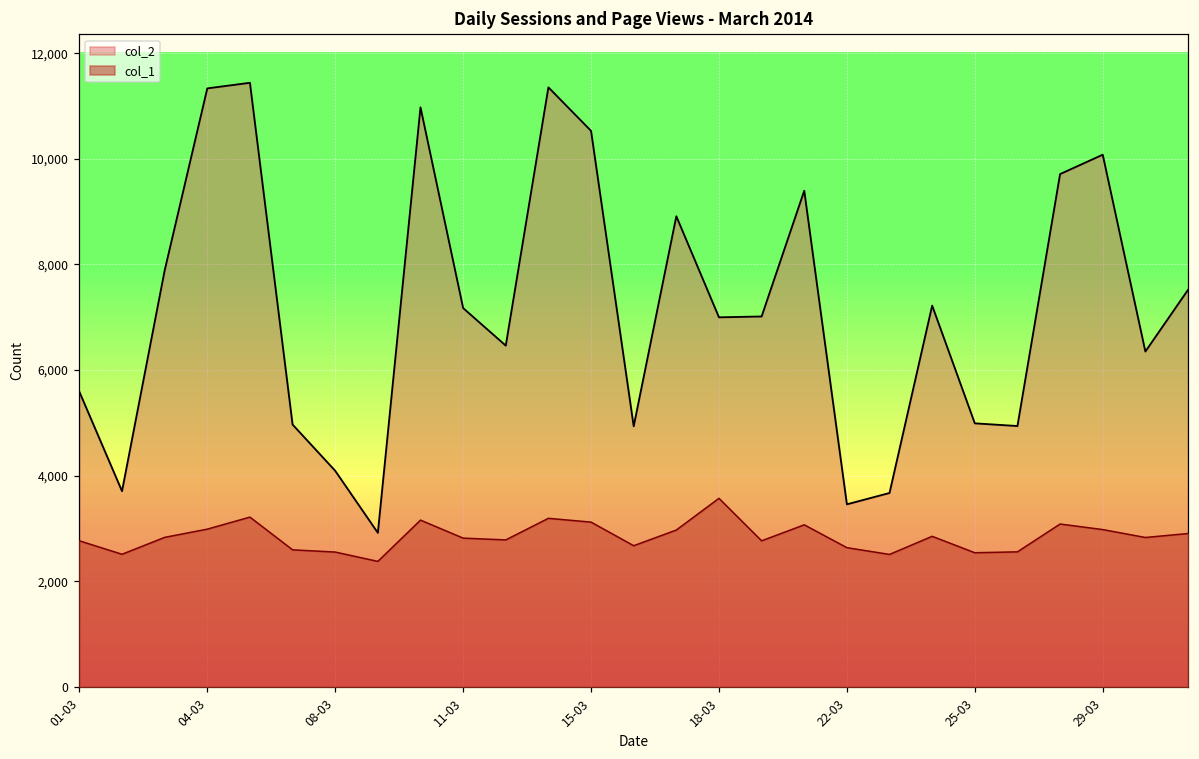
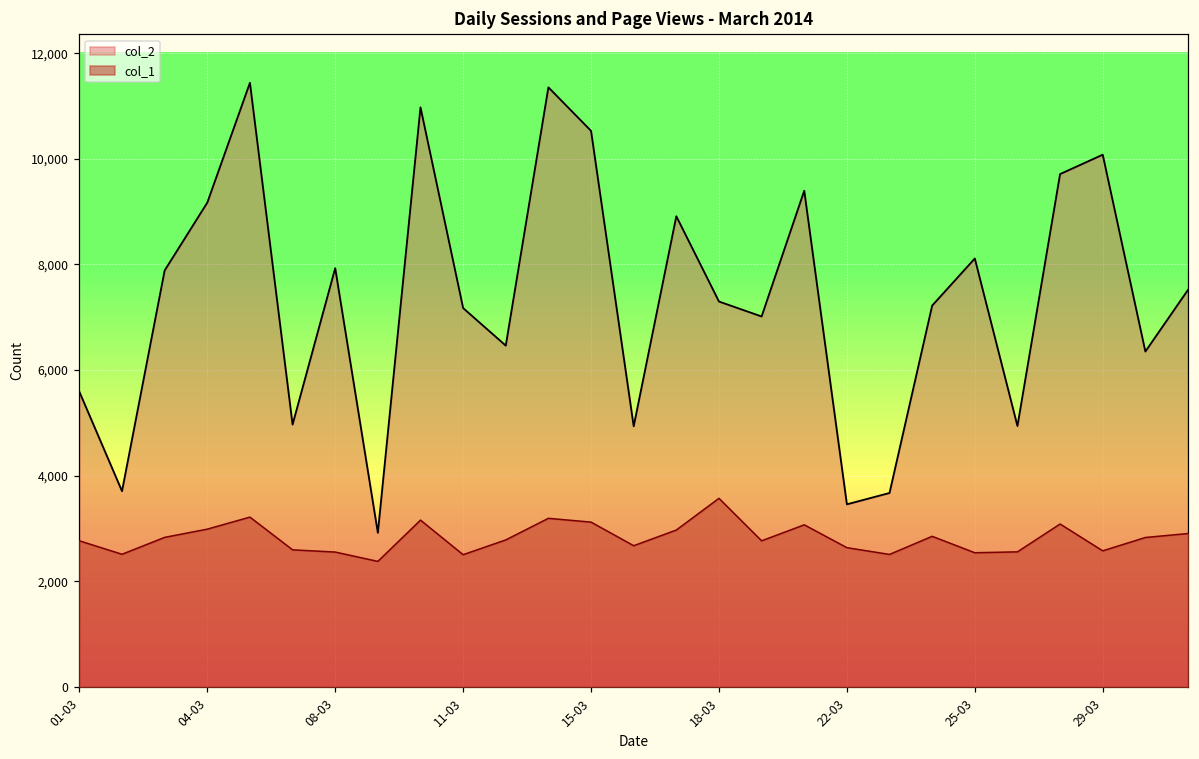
  {
    "col_2": {
      "01-03": "5,600",
-     "04-03": "11,300",
-     "08-03": "4,100",
+     "04-03": "9,200",
+     "08-03": "7,900",
      "11-03": "7,200",
      "15-03": "10,500",
-     "18-03": "7,000",
+     "18-03": "7,300",
      "22-03": "3,500",
-     "25-03": "5,000",
+     "25-03": "8,100",
      "29-03": "10,100"
    },
    "col_1": {
      "01-03": "2,800",
      "04-03": "3,000",
      "08-03": "2,600",
-     "11-03": "2,800",
+     "11-03": "2,500",
      "15-03": "3,100",
      "18-03": "3,600",
      "22-03": "2,600",
      "25-03": "2,500",
-     "29-03": "3,000"
+     "29-03": "2,600"
    }
  }
